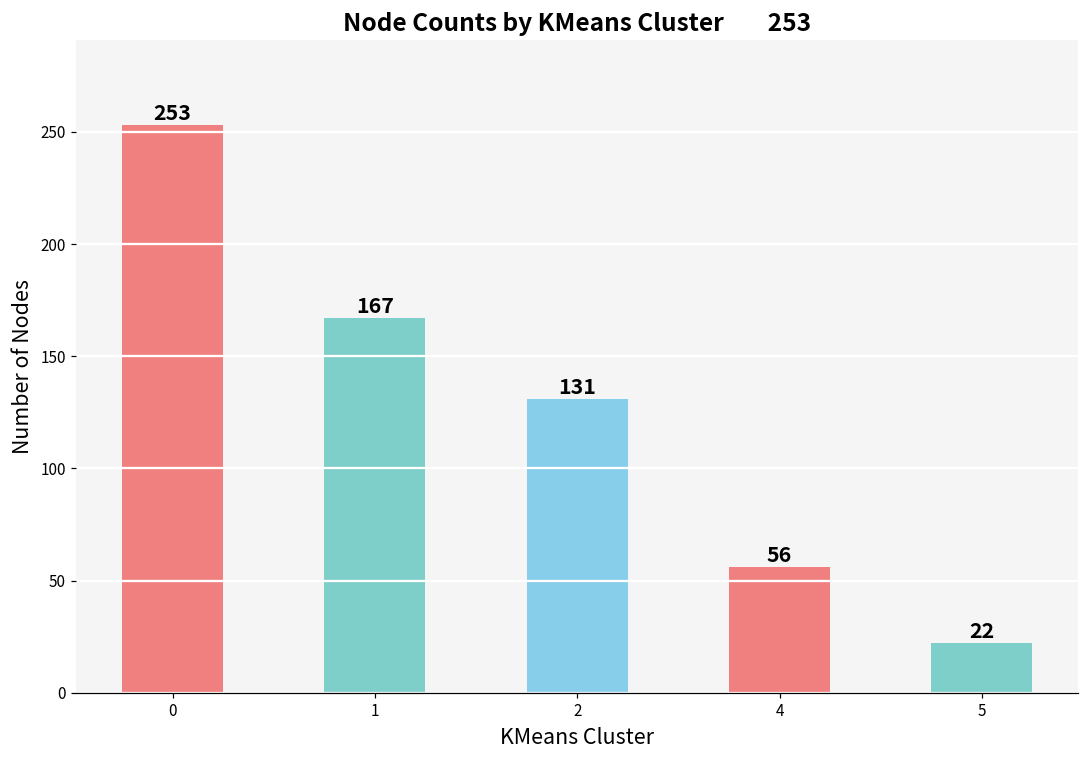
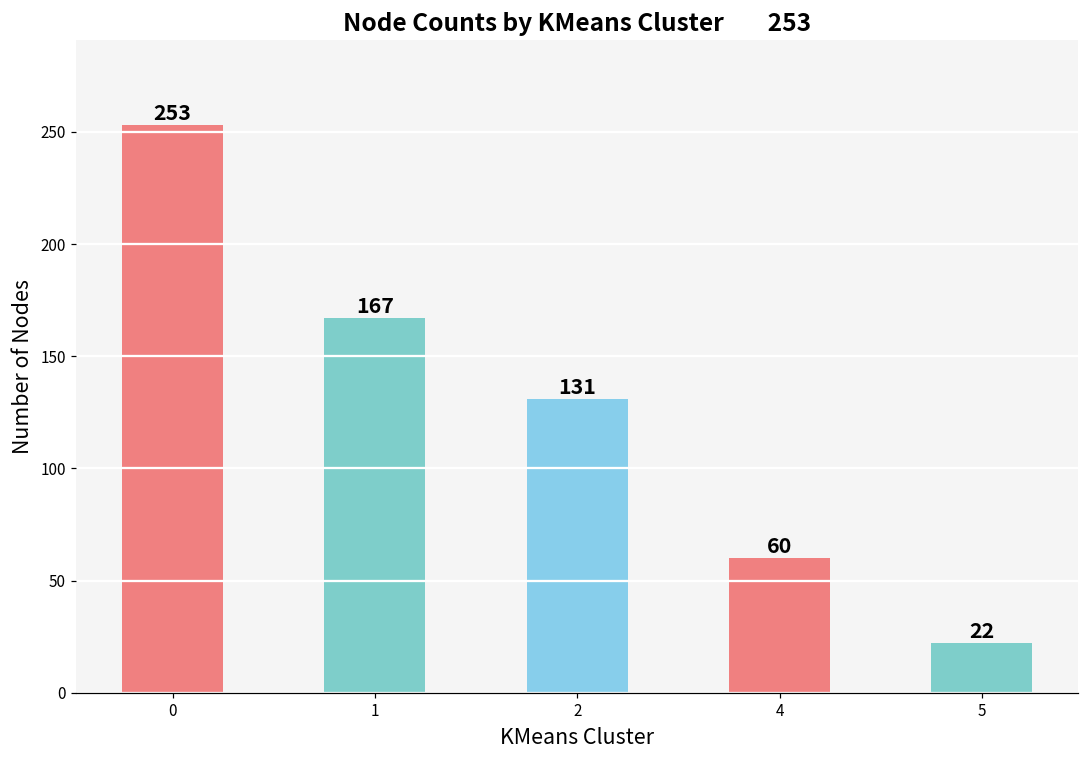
  {
    "0": 253,
    "1": 167,
    "2": 131,
-   "4": 56,
+   "4": 60,
    "5": 22
  }
